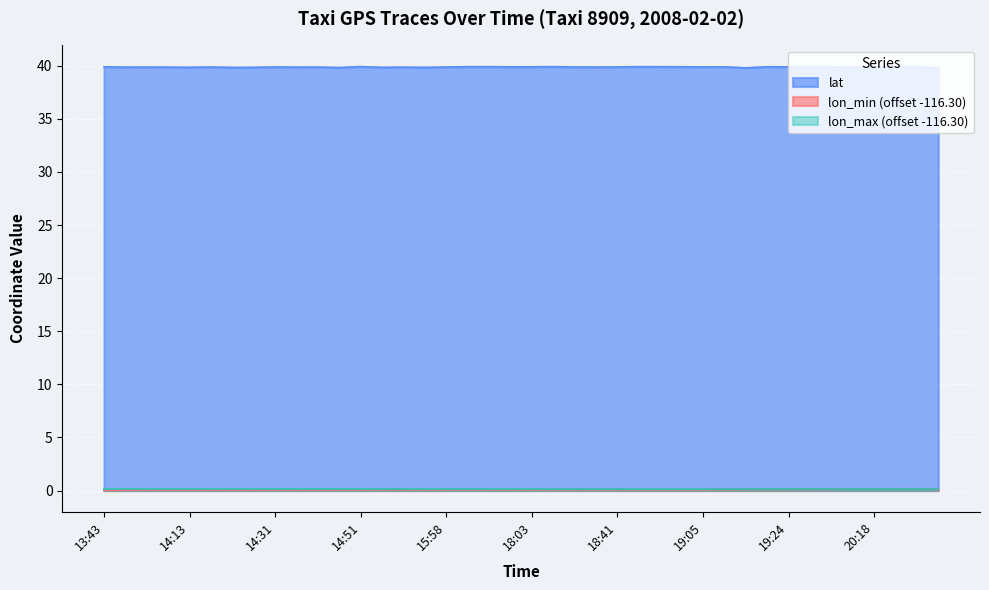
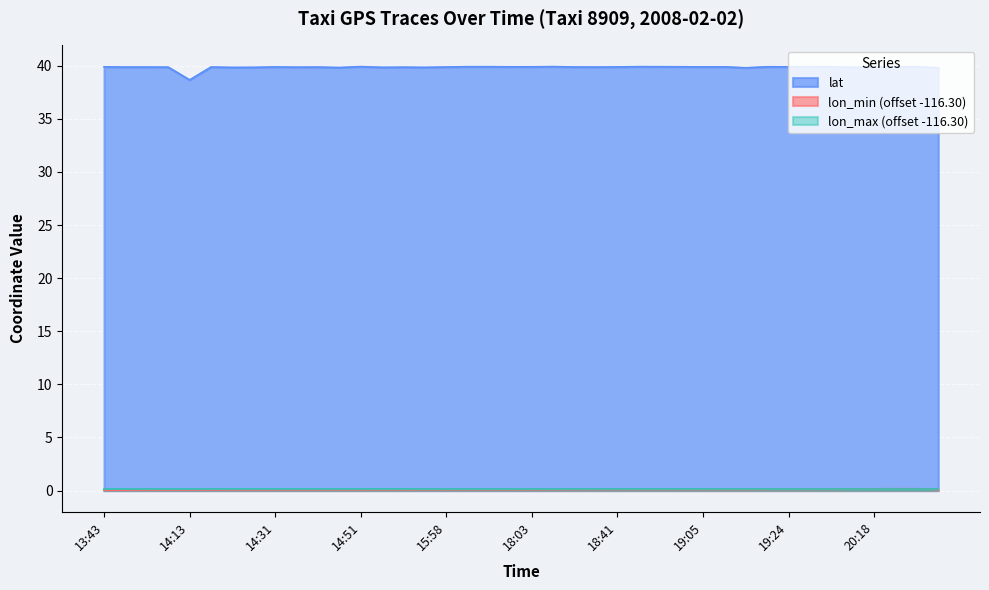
  {
    "lat": {
      "13:43": 39.9,
-     "14:13": 39.9,
+     "14:13": 38.7,
      "14:31": 39.9,
      "14:51": 39.9,
      "15:58": 39.9,
      "18:03": 39.9,
      "18:41": 39.9,
      "19:05": 39.9
    }
  }
